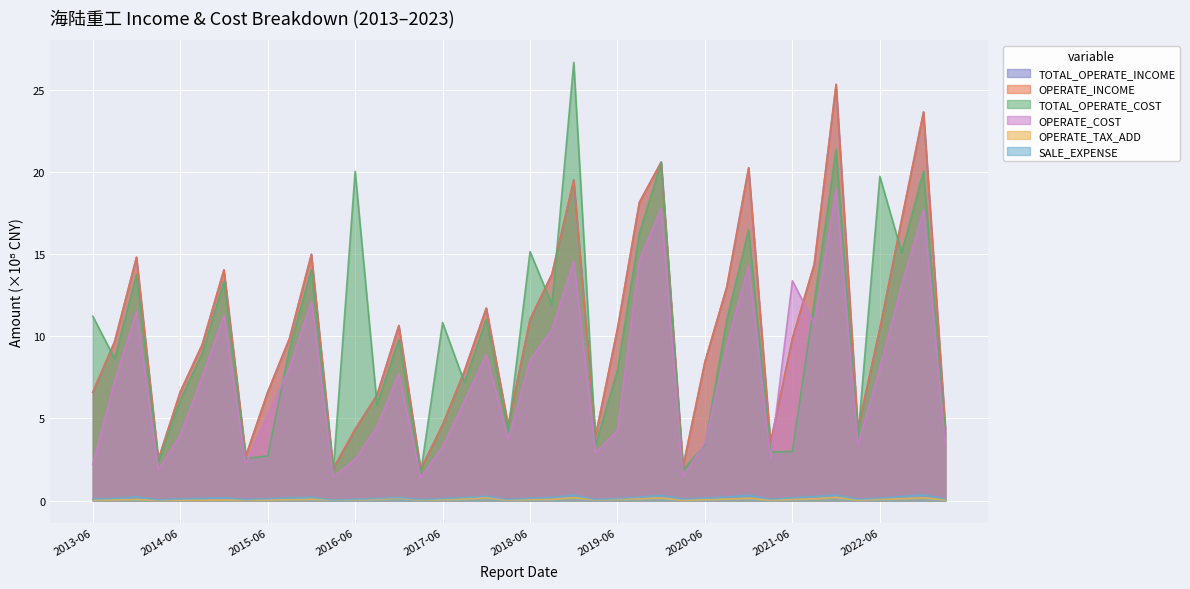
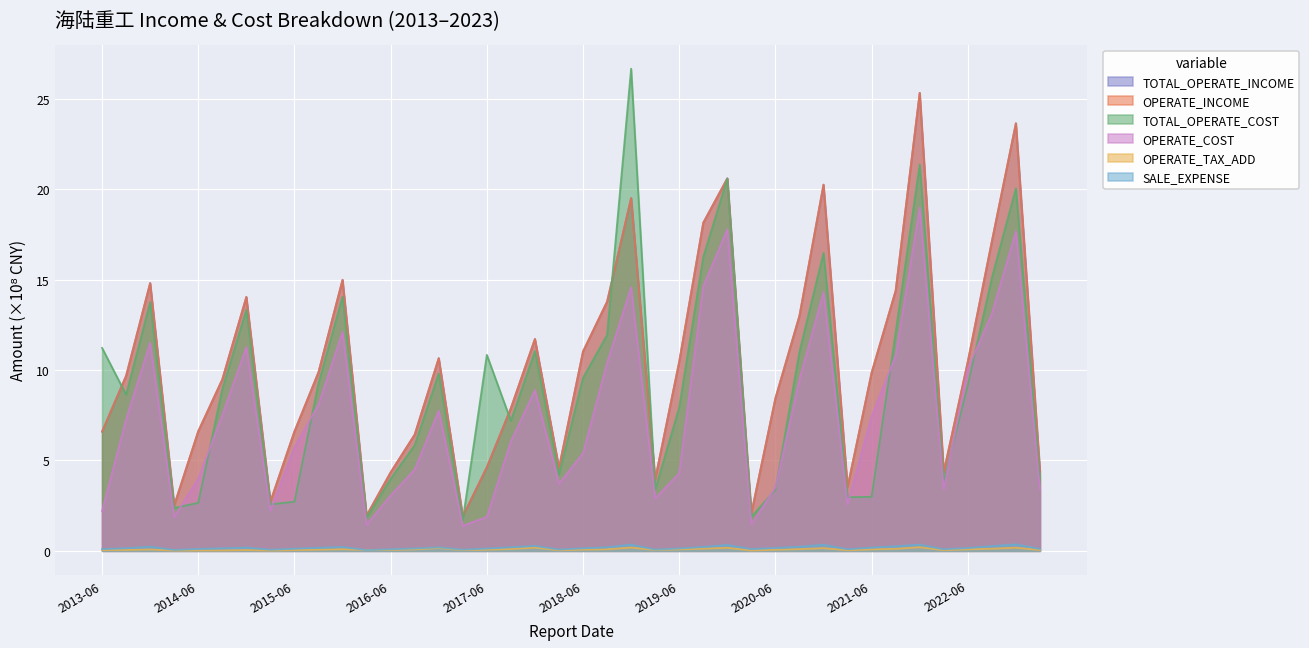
  {
    "TOTAL_OPERATE_COST": {
      "2013-06": 11.2,
-     "2014-06": 6.1,
+     "2014-06": 2.7,
      "2015-06": 2.7,
-     "2016-06": 20.0,
+     "2016-06": 4.0,
      "2017-06": 10.8,
-     "2018-06": 15.2,
+     "2018-06": 9.6,
      "2019-06": 7.9,
      "2021-06": 3.0,
-     "2022-06": 19.7
+     "2022-06": 9.2
    },
    "OPERATE_COST": {
      "2013-06": 2.2,
      "2014-06": 4.0,
-     "2015-06": 5.2,
-     "2016-06": 2.5,
-     "2017-06": 3.3,
-     "2018-06": 8.6,
+     "2015-06": 5.7,
+     "2016-06": 3.1,
+     "2017-06": 1.9,
+     "2018-06": 5.4,
      "2019-06": 4.3,
-     "2021-06": 13.4,
-     "2022-06": 8.1
+     "2021-06": 7.4,
+     "2022-06": 10.1
    }
  }
